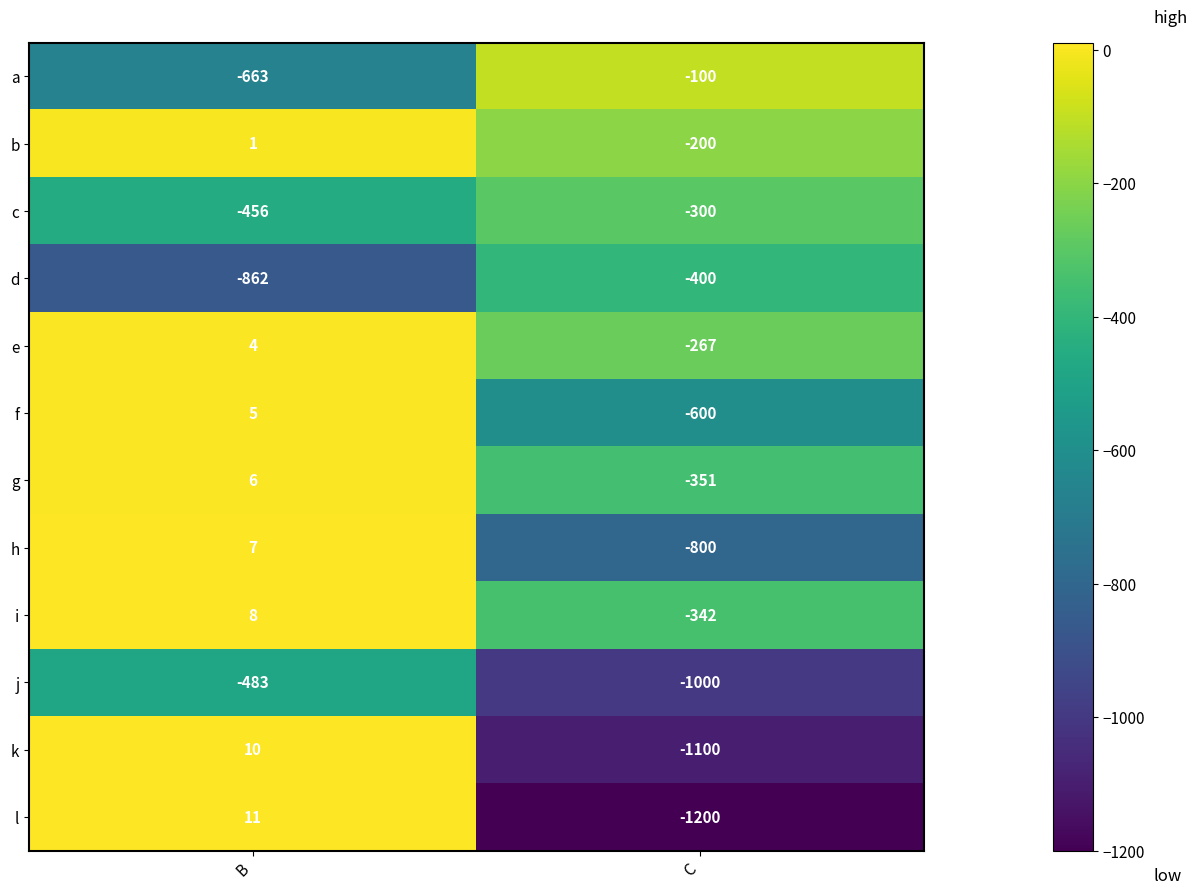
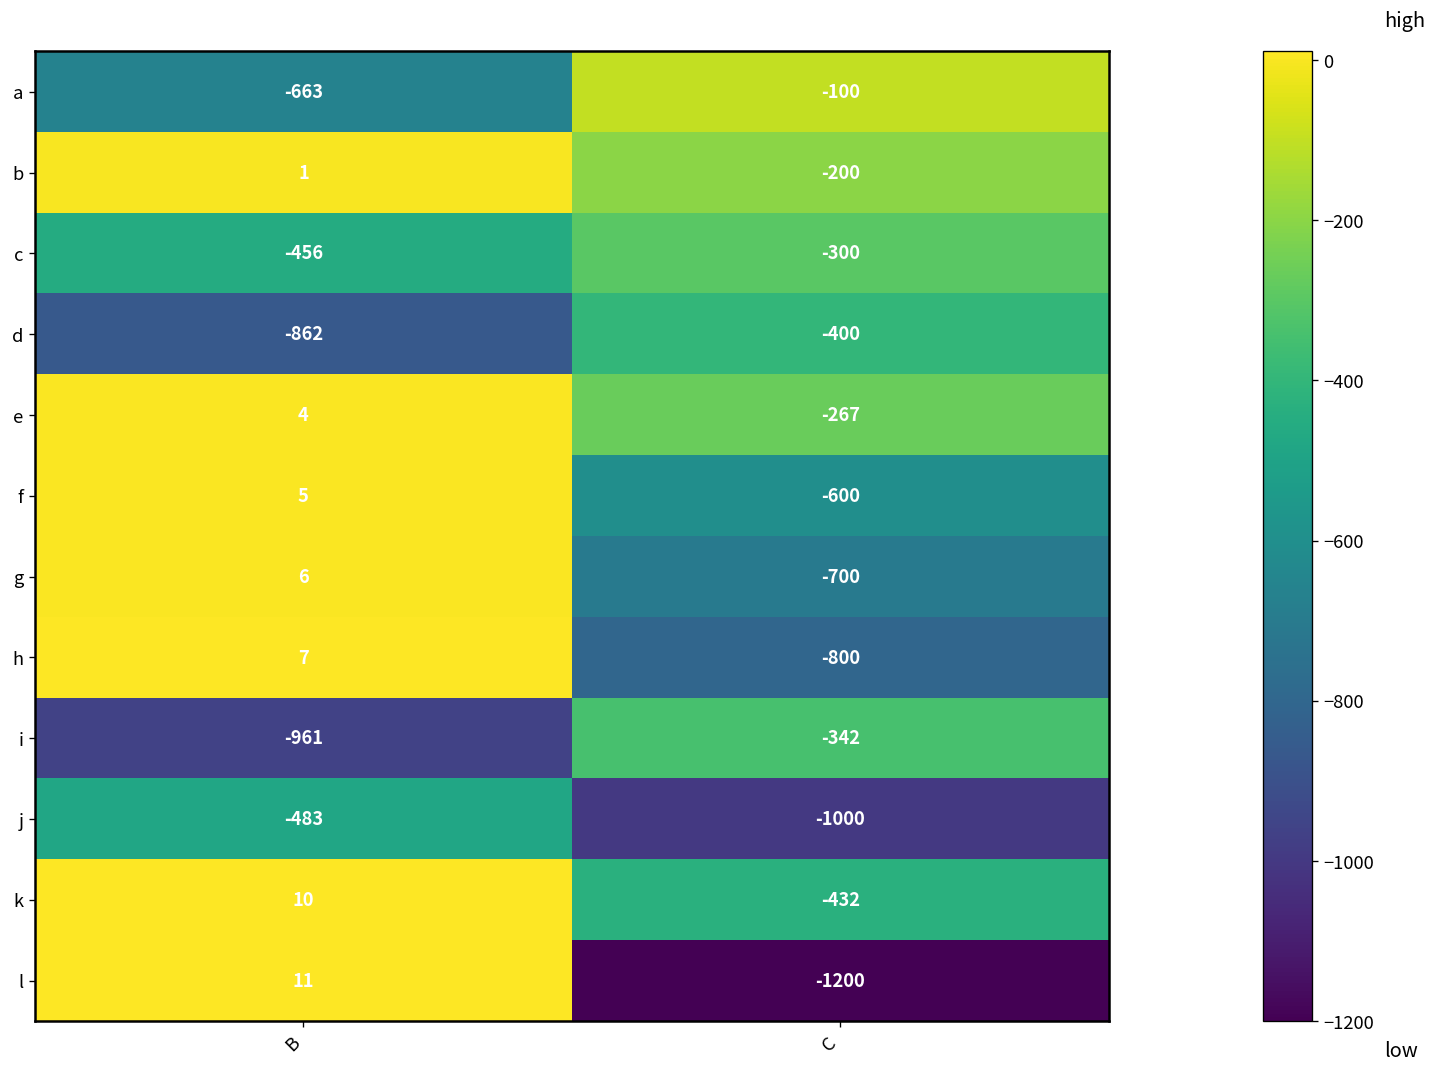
  {
    "a": {
      "B": -663,
      "C": -100
    },
    "b": {
      "B": 1,
      "C": -200
    },
    "c": {
      "B": -456,
      "C": -300
    },
    "d": {
      "B": -862,
      "C": -400
    },
    "e": {
      "B": 4,
      "C": -267
    },
    "f": {
      "B": 5,
      "C": -600
    },
    "g": {
      "B": 6,
-     "C": -351
+     "C": -700
    },
    "h": {
      "B": 7,
      "C": -800
    },
    "i": {
-     "B": 8,
+     "B": -961,
      "C": -342
    },
    "j": {
      "B": -483,
      "C": -1000
    },
    "k": {
      "B": 10,
-     "C": -1100
+     "C": -432
    },
    "l": {
      "B": 11,
      "C": -1200
    }
  }
